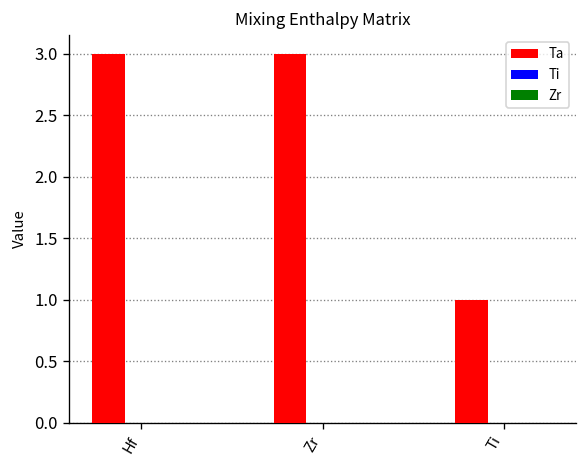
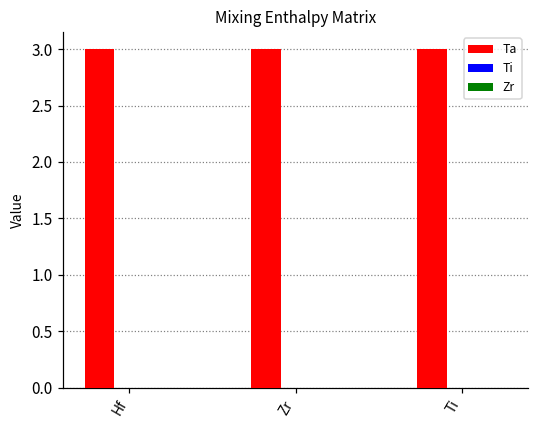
  {
    "Ta": {
      "Hf": 3,
      "Zr": 3,
-     "Ti": 1
+     "Ti": 3
    },
    "Ti": {
      "Hf": 0,
      "Zr": 0,
      "Ti": 0
    },
    "Zr": {
      "Hf": 0,
      "Zr": 0,
      "Ti": 0
    }
  }
